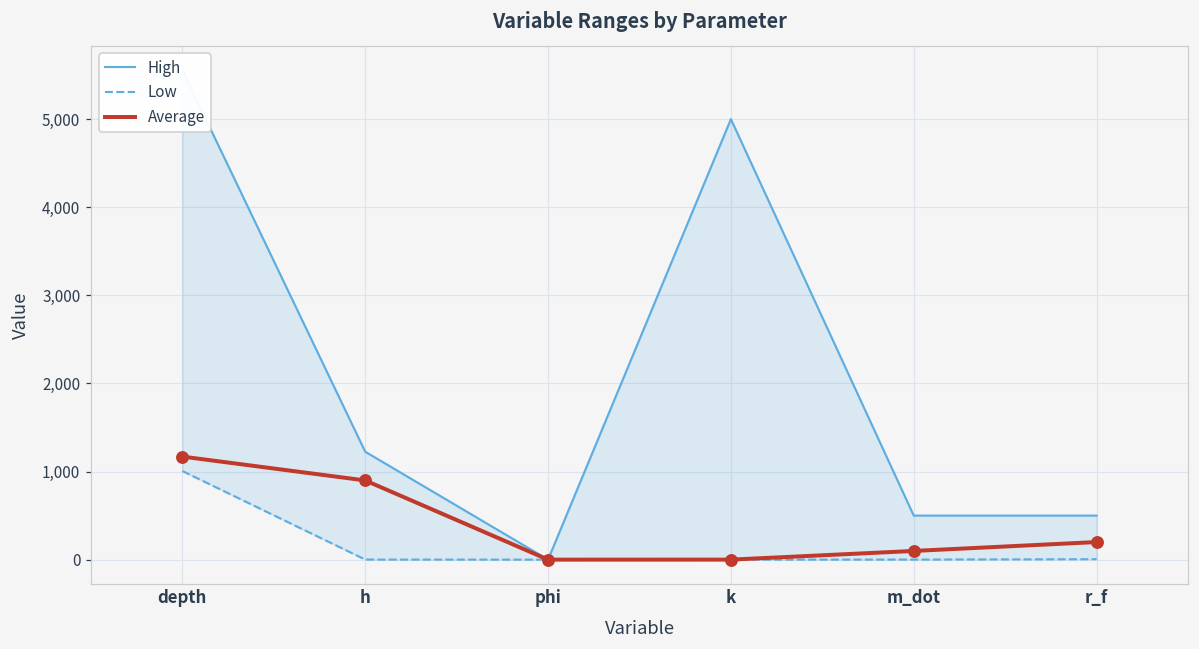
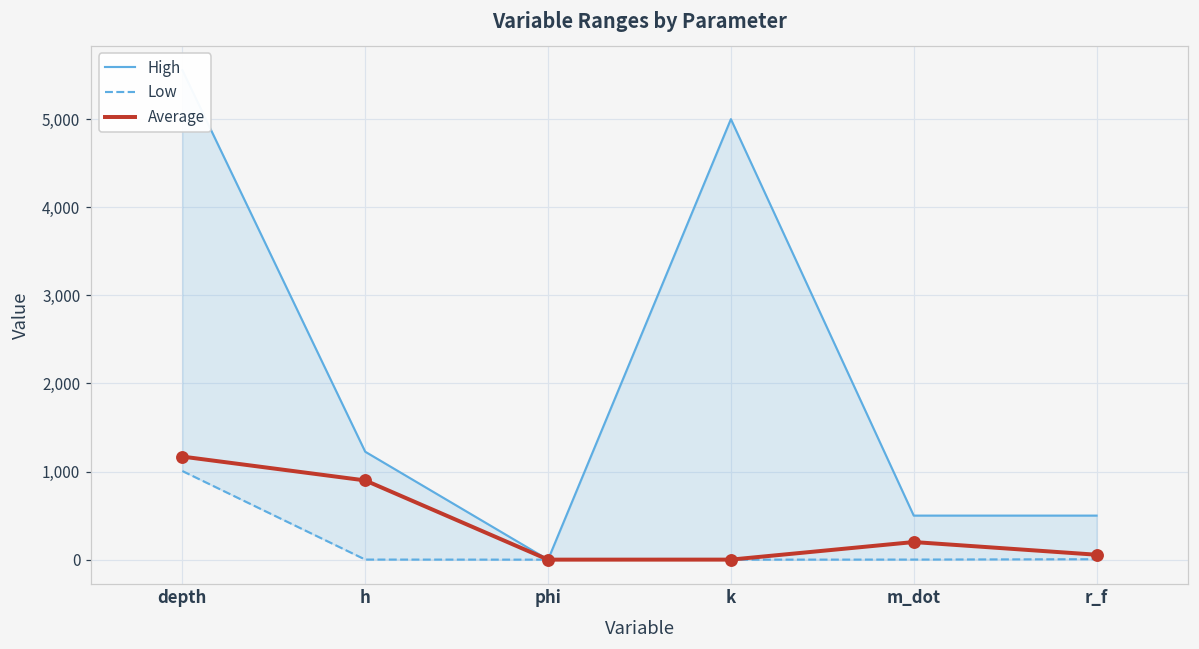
  {
    "Average": {
      "depth": "1,200",
      "h": "900",
-     "m_dot": "100",
-     "r_f": "200"
+     "m_dot": "200",
+     "r_f": "100"
    }
  }
